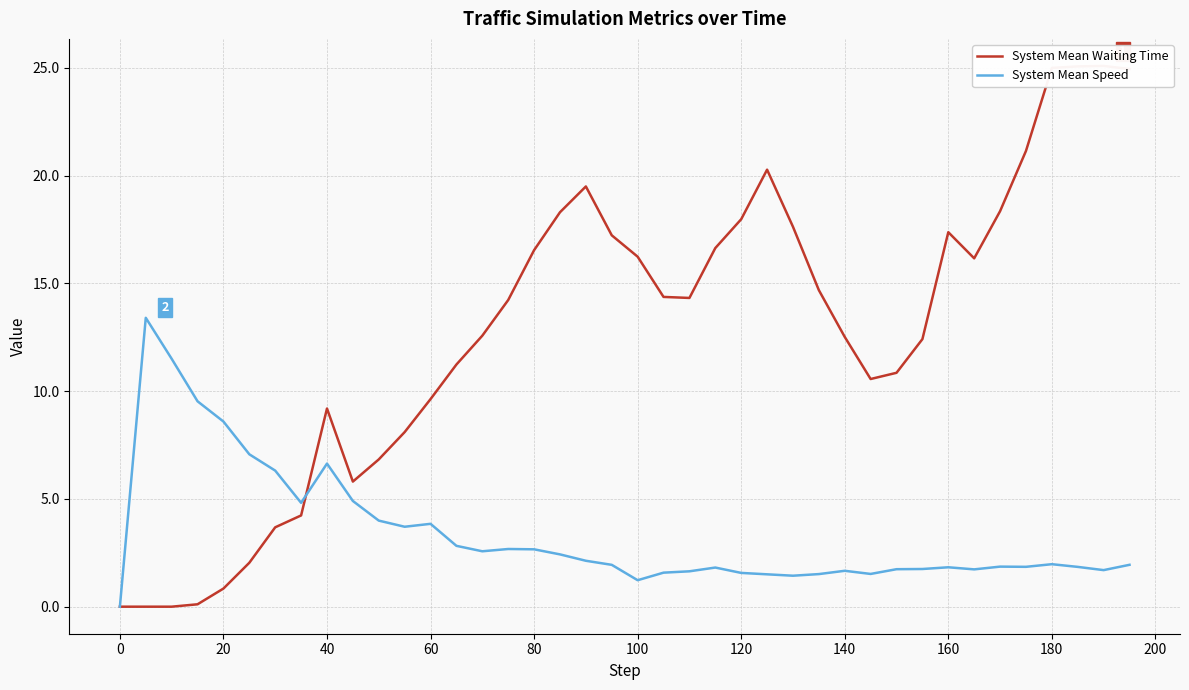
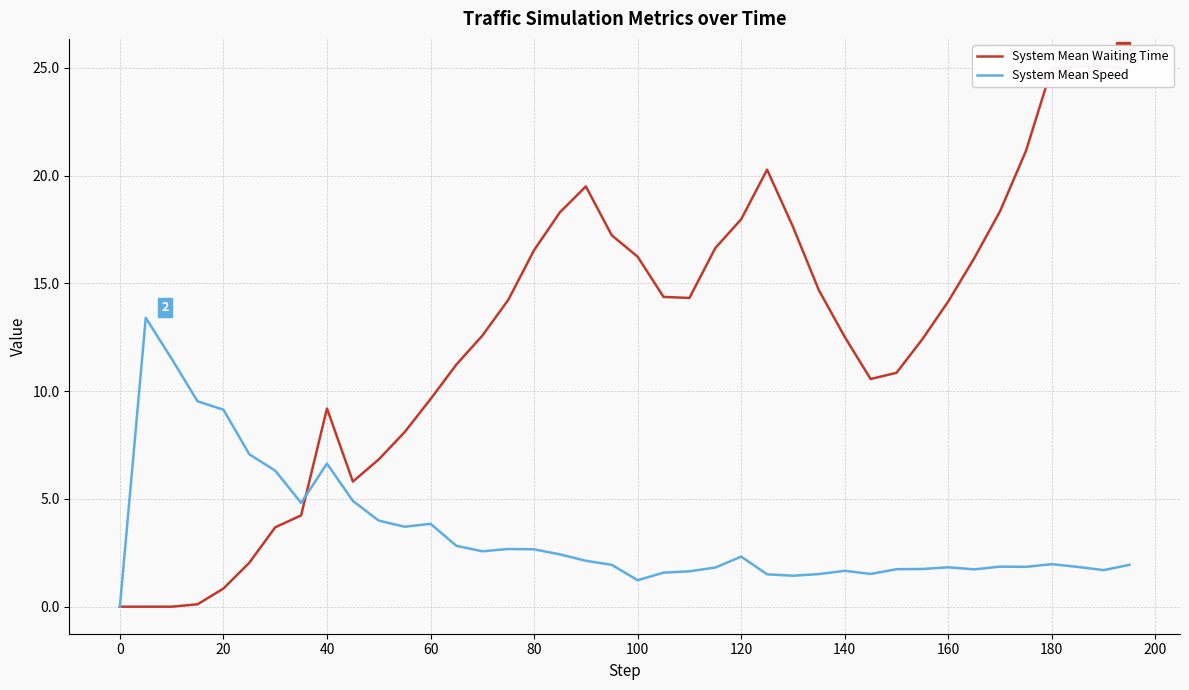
  {
    "System Mean Waiting Time": {
      "20": 0.8,
      "40": 9.2,
      "60": 9.6,
      "80": 16.5,
      "100": 16.2,
      "120": 18.0,
      "140": 12.5,
-     "160": 17.4
+     "160": 14.2
    },
    "System Mean Speed": {
-     "20": 8.6,
+     "20": 9.1,
      "40": 6.6,
      "60": 3.8,
      "80": 2.7,
      "100": 1.2,
-     "120": 1.6,
+     "120": 2.3,
      "140": 1.7,
      "160": 1.8,
      "180": 2.0
    }
  }
